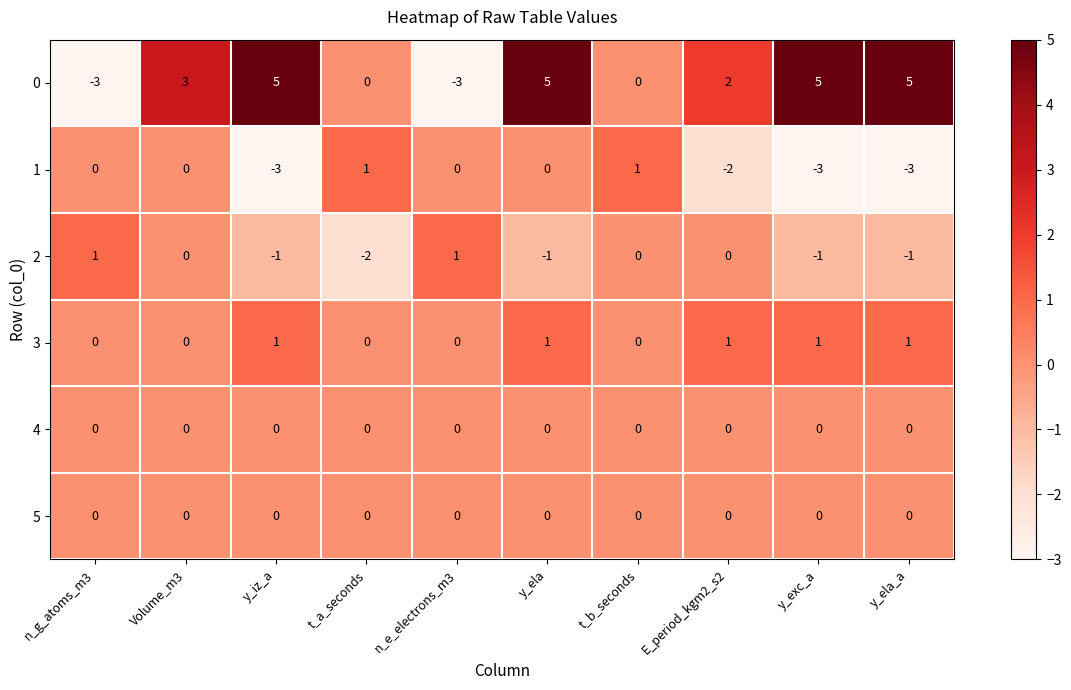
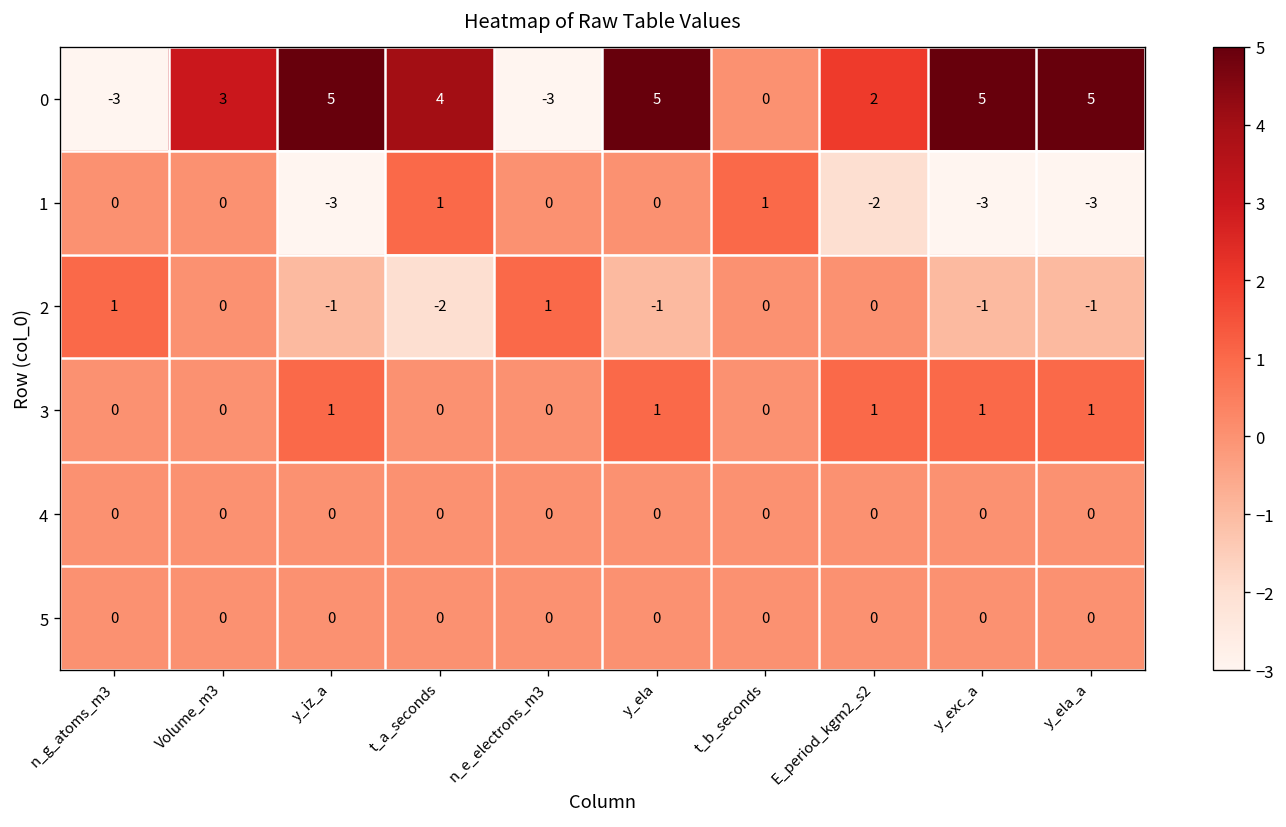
  {
    "0": {
      "n_g_atoms_m3": -3,
      "Volume_m3": 3,
      "y_iz_a": 5,
-     "t_a_seconds": 0,
+     "t_a_seconds": 4,
      "n_e_electrons_m3": -3,
      "y_ela": 5,
      "t_b_seconds": 0,
      "E_period_kgm2_s2": 2,
      "y_exc_a": 5,
      "y_ela_a": 5
    },
    "1": {
      "n_g_atoms_m3": 0,
      "Volume_m3": 0,
      "y_iz_a": -3,
      "t_a_seconds": 1,
      "n_e_electrons_m3": 0,
      "y_ela": 0,
      "t_b_seconds": 1,
      "E_period_kgm2_s2": -2,
      "y_exc_a": -3,
      "y_ela_a": -3
    },
    "2": {
      "n_g_atoms_m3": 1,
      "Volume_m3": 0,
      "y_iz_a": -1,
      "t_a_seconds": -2,
      "n_e_electrons_m3": 1,
      "y_ela": -1,
      "t_b_seconds": 0,
      "E_period_kgm2_s2": 0,
      "y_exc_a": -1,
      "y_ela_a": -1
    },
    "3": {
      "n_g_atoms_m3": 0,
      "Volume_m3": 0,
      "y_iz_a": 1,
      "t_a_seconds": 0,
      "n_e_electrons_m3": 0,
      "y_ela": 1,
      "t_b_seconds": 0,
      "E_period_kgm2_s2": 1,
      "y_exc_a": 1,
      "y_ela_a": 1
    },
    "4": {
      "n_g_atoms_m3": 0,
      "Volume_m3": 0,
      "y_iz_a": 0,
      "t_a_seconds": 0,
      "n_e_electrons_m3": 0,
      "y_ela": 0,
      "t_b_seconds": 0,
      "E_period_kgm2_s2": 0,
      "y_exc_a": 0,
      "y_ela_a": 0
    },
    "5": {
      "n_g_atoms_m3": 0,
      "Volume_m3": 0,
      "y_iz_a": 0,
      "t_a_seconds": 0,
      "n_e_electrons_m3": 0,
      "y_ela": 0,
      "t_b_seconds": 0,
      "E_period_kgm2_s2": 0,
      "y_exc_a": 0,
      "y_ela_a": 0
    }
  }
